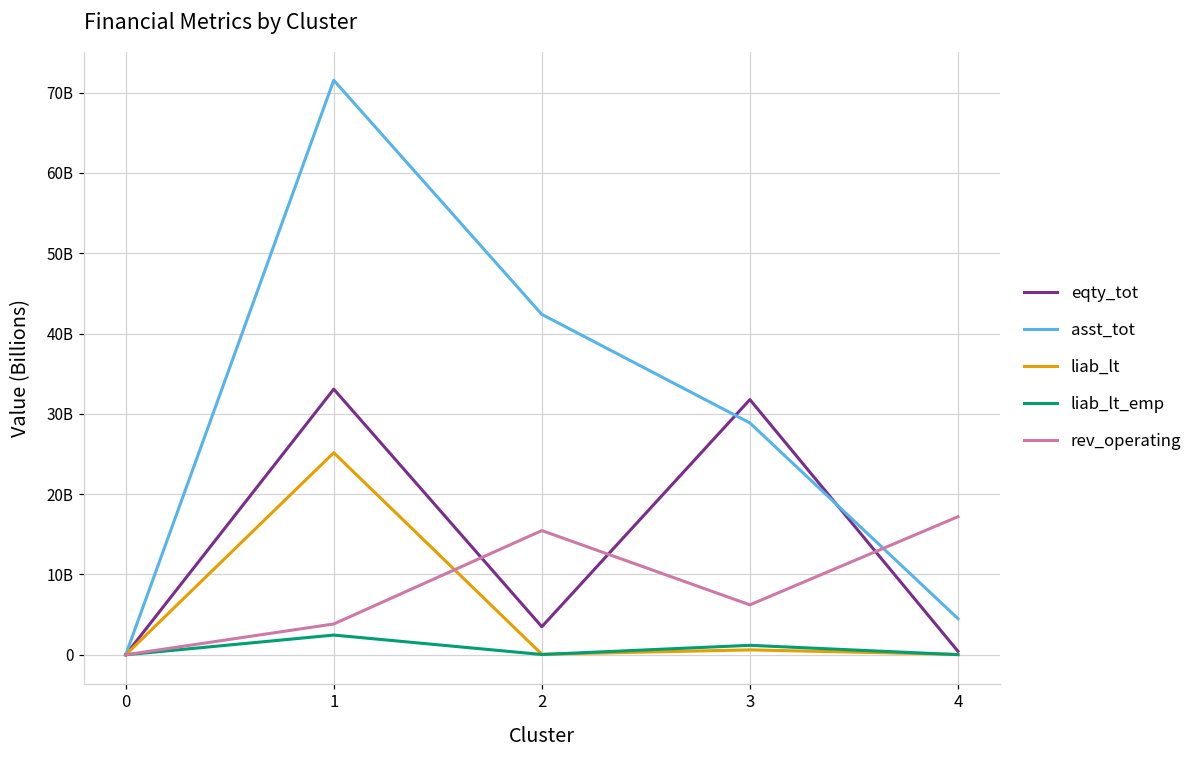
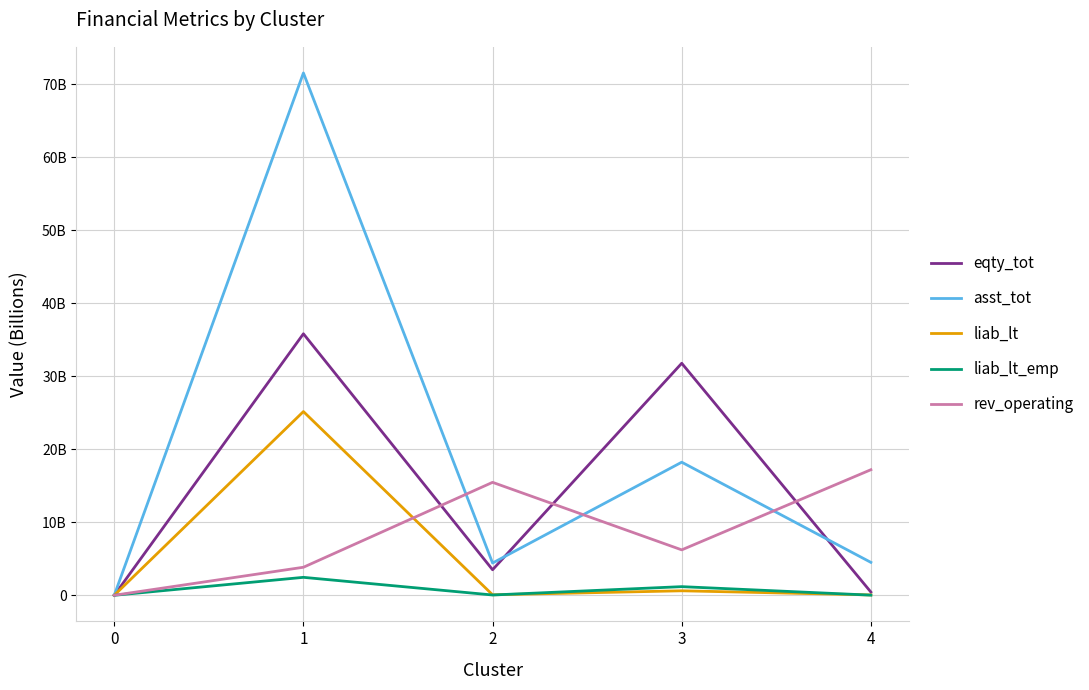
  {
    "eqty_tot": {
-     "1": 33000000000,
+     "1": 36000000000,
      "2": 3000000000,
      "3": 32000000000,
      "4": 0
    },
    "asst_tot": {
      "1": 72000000000,
-     "2": 42000000000,
-     "3": 29000000000,
+     "2": 4000000000,
+     "3": 18000000000,
      "4": 5000000000
    },
    "liab_lt": {
      "1": 25000000000,
      "3": 1000000000
    },
    "liab_lt_emp": {
      "1": 2000000000,
      "3": 1000000000
    },
    "rev_operating": {
      "1": 4000000000,
      "2": 15000000000,
      "3": 6000000000,
      "4": 17000000000
    }
  }
